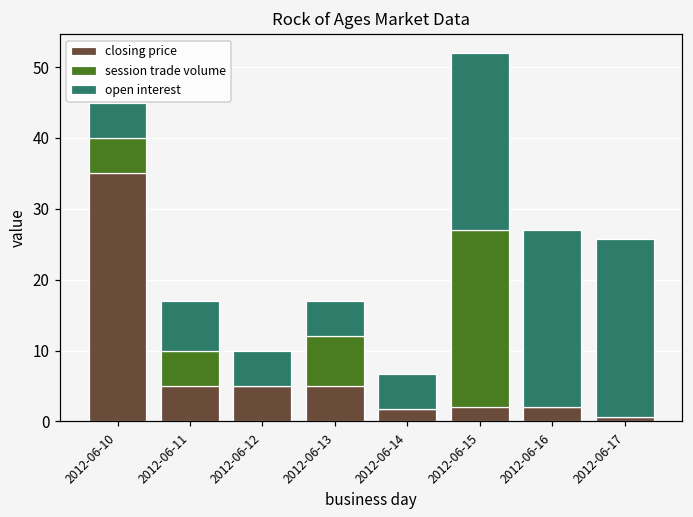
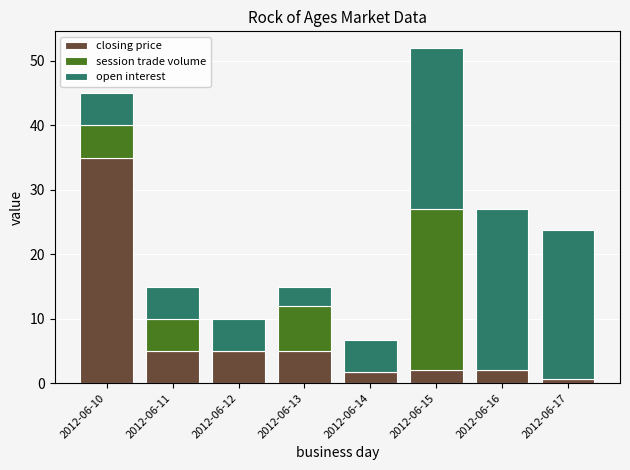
  {
    "closing price": {
      "2012-06-10": 35,
      "2012-06-11": 5,
      "2012-06-12": 5,
      "2012-06-13": 5,
      "2012-06-14": 2,
      "2012-06-15": 2,
      "2012-06-16": 2,
      "2012-06-17": 1
    },
    "session trade volume": {
      "2012-06-10": 5,
      "2012-06-11": 5,
      "2012-06-12": 0,
      "2012-06-13": 7,
      "2012-06-14": 0,
      "2012-06-15": 25,
      "2012-06-16": 0,
      "2012-06-17": 0
    },
    "open interest": {
      "2012-06-10": 5,
-     "2012-06-11": 7,
+     "2012-06-11": 5,
      "2012-06-12": 5,
-     "2012-06-13": 5,
+     "2012-06-13": 3,
      "2012-06-14": 5,
      "2012-06-15": 25,
      "2012-06-16": 25,
-     "2012-06-17": 25
+     "2012-06-17": 23
    }
  }
